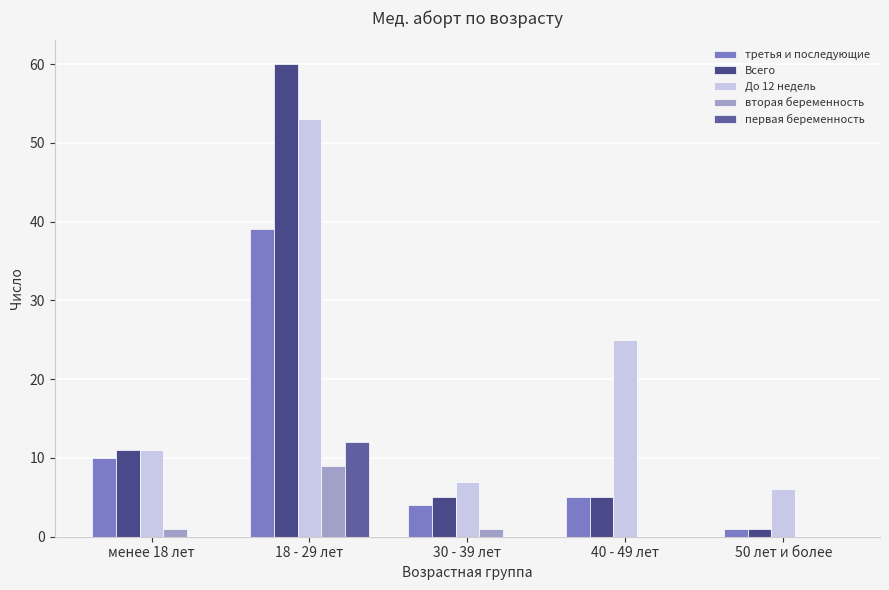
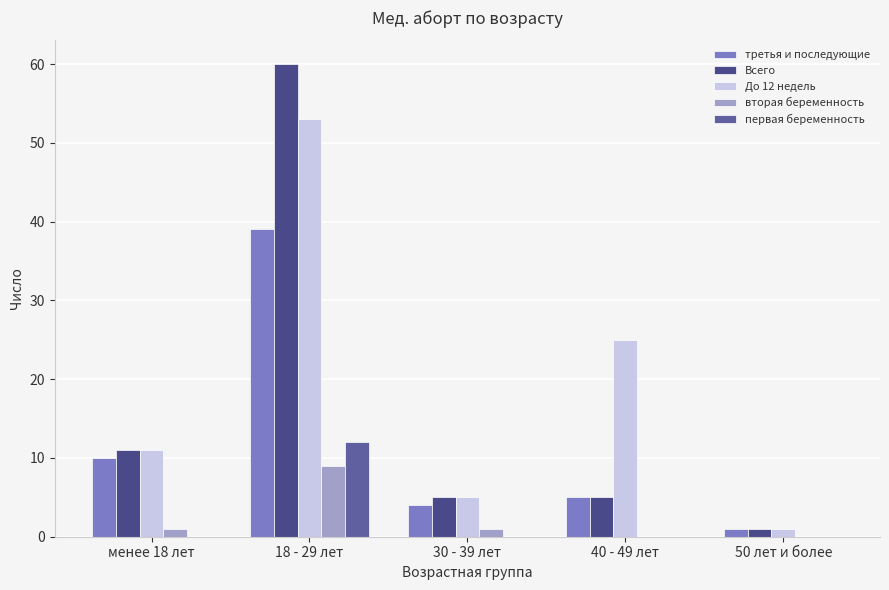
  {
    "До 12 недель": {
      "менее 18 лет": 11,
      "18 - 29 лет": 53,
-     "30 - 39 лет": 7,
+     "30 - 39 лет": 5,
      "40 - 49 лет": 25,
-     "50 лет и более": 6
+     "50 лет и более": 1
    }
  }
